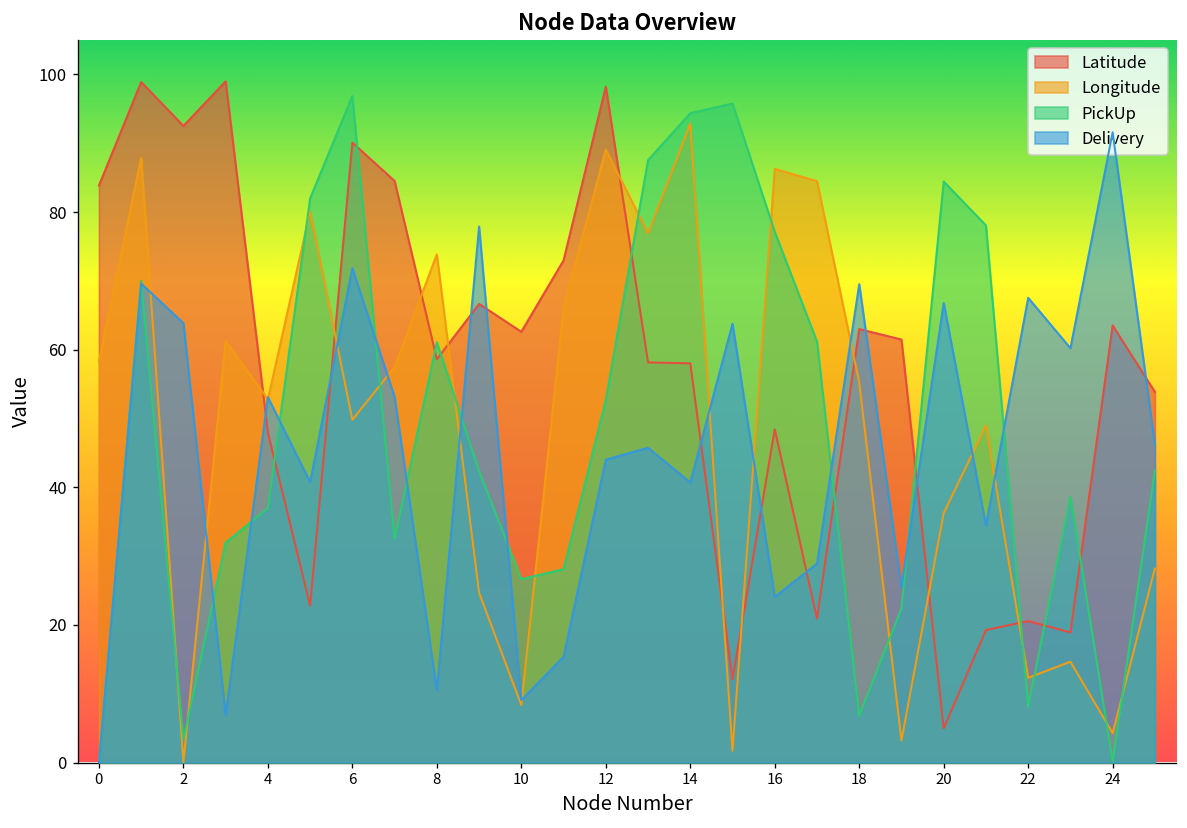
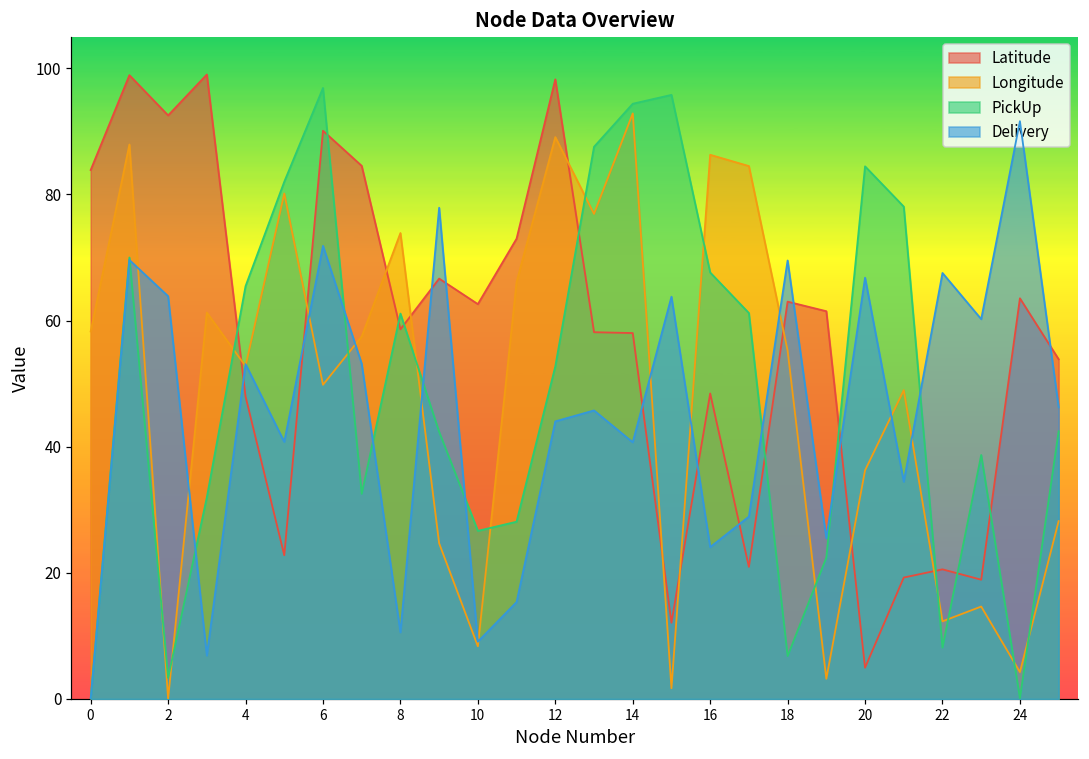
  {
    "Latitude": {
      "0": 84,
      "2": 93,
      "4": 48,
      "6": 90,
      "8": 59,
      "10": 63,
      "12": 98,
      "14": 58,
      "16": 48,
      "18": 63,
      "20": 5,
      "22": 21,
      "24": 64
    },
    "Longitude": {
      "0": 58,
      "2": 0,
      "6": 50,
      "8": 74,
      "10": 8,
      "12": 89,
      "14": 93,
      "16": 86,
      "18": 55,
      "20": 36,
      "22": 12,
      "24": 4
    },
    "PickUp": {
      "2": 3,
-     "4": 37,
+     "4": 65,
      "6": 97,
      "8": 61,
      "10": 27,
      "12": 53,
      "14": 94,
-     "16": 77,
+     "16": 68,
      "18": 7,
      "20": 84,
      "22": 8,
      "24": 0
    },
    "Delivery": {
      "2": 64,
      "6": 72,
      "8": 11,
      "10": 9,
      "12": 44,
      "14": 41,
      "16": 24,
      "18": 70,
      "20": 67,
      "22": 68
    }
  }
